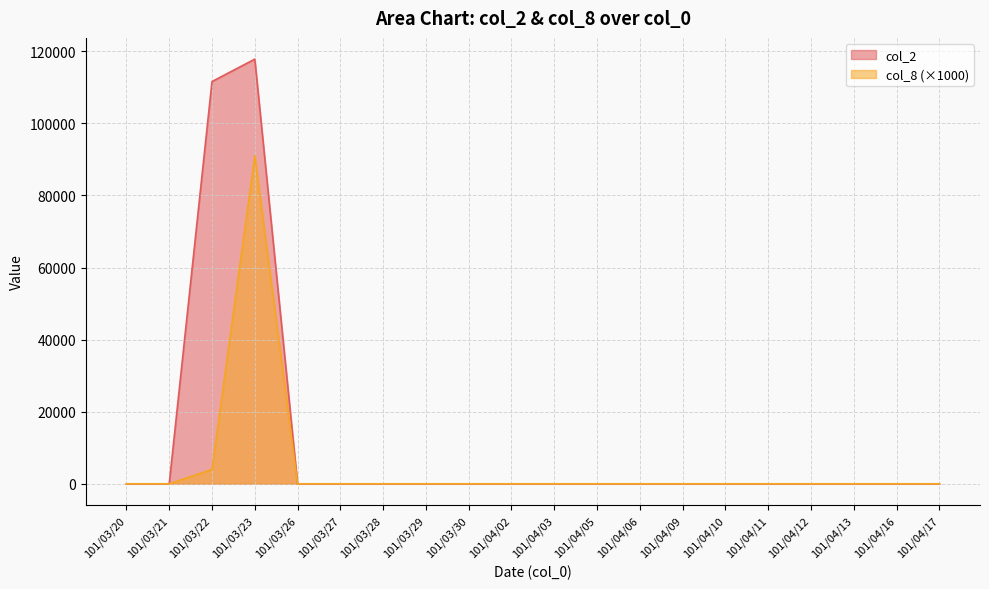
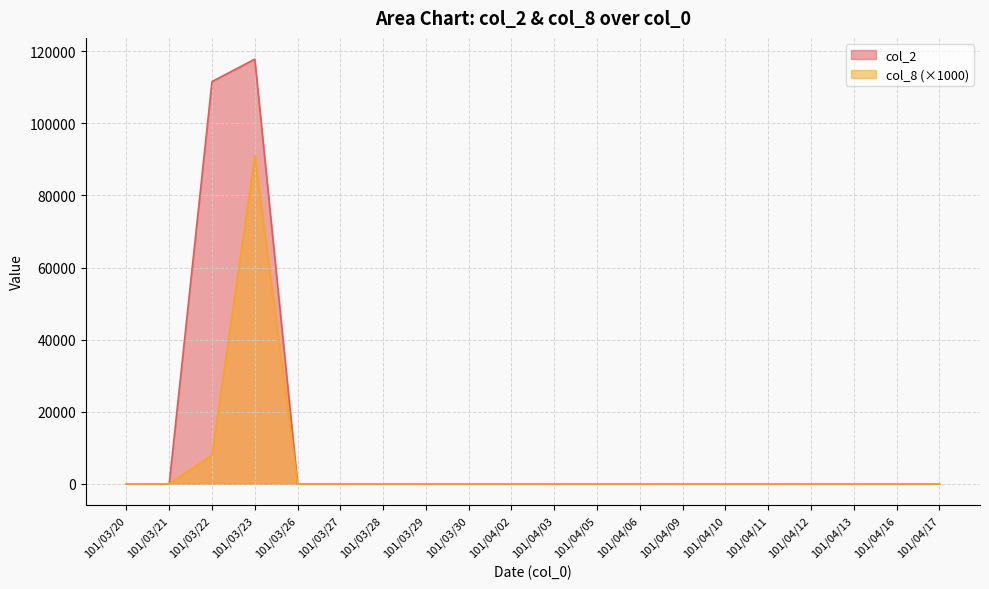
  {
    "col_2": {
      "101/03/22": 112000,
      "101/03/23": 118000
    },
    "col_8 (×1000)": {
-     "101/03/22": 4000,
+     "101/03/22": 8000,
      "101/03/23": 91000
    }
  }
